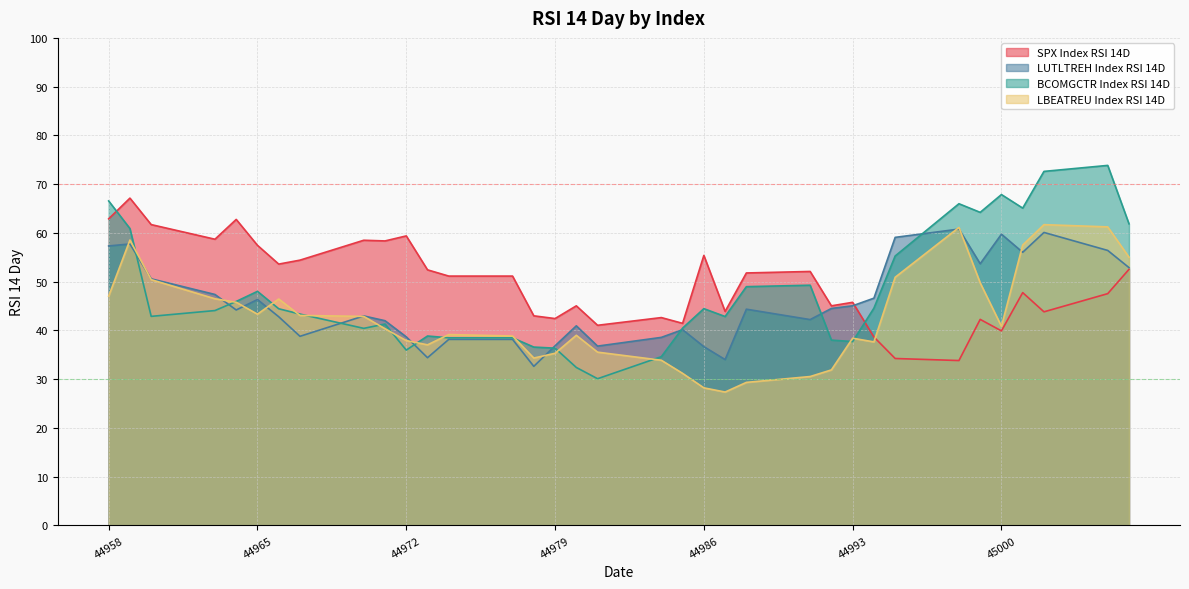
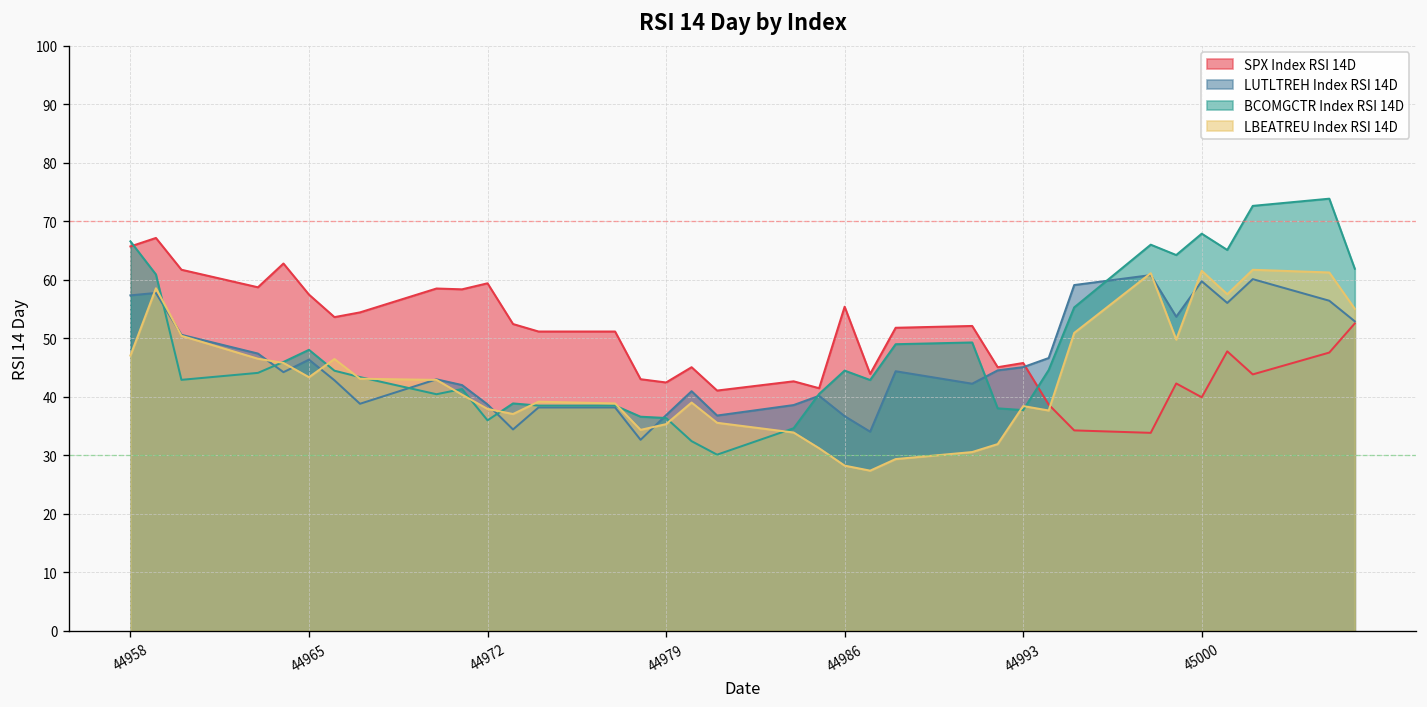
  {
    "SPX Index RSI 14D": {
-     "44958": 63,
+     "44958": 66,
      "44965": 57,
      "44972": 59,
      "44979": 42,
      "44986": 55,
      "44993": 46,
      "45000": 40
    },
    "LBEATREU Index RSI 14D": {
      "44958": 47,
      "44965": 43,
      "44972": 38,
      "44979": 35,
      "44986": 28,
      "44993": 38,
-     "45000": 41
+     "45000": 62
    }
  }
